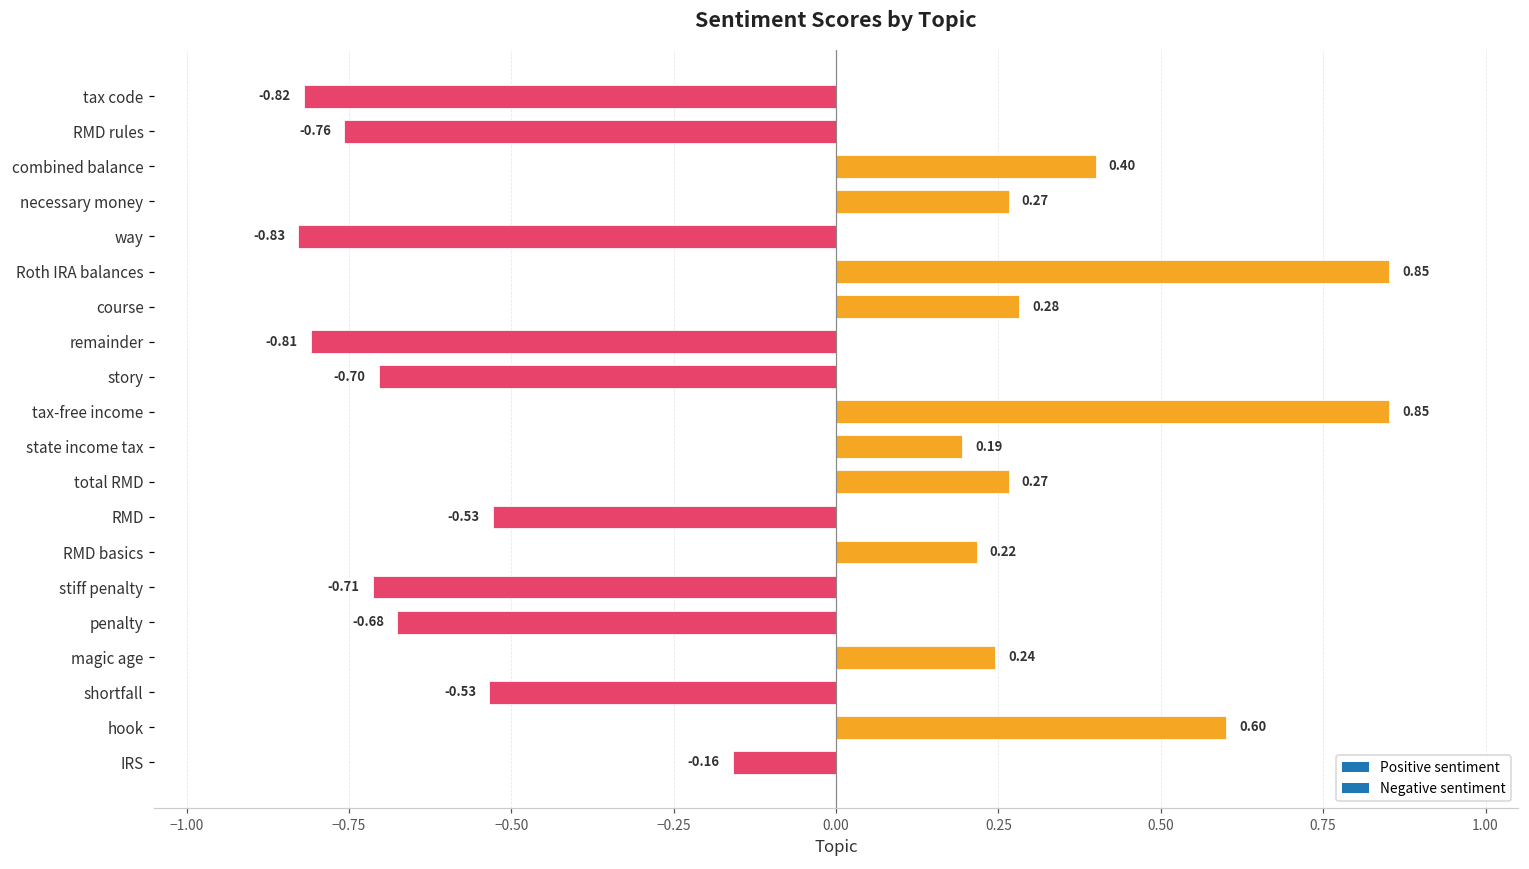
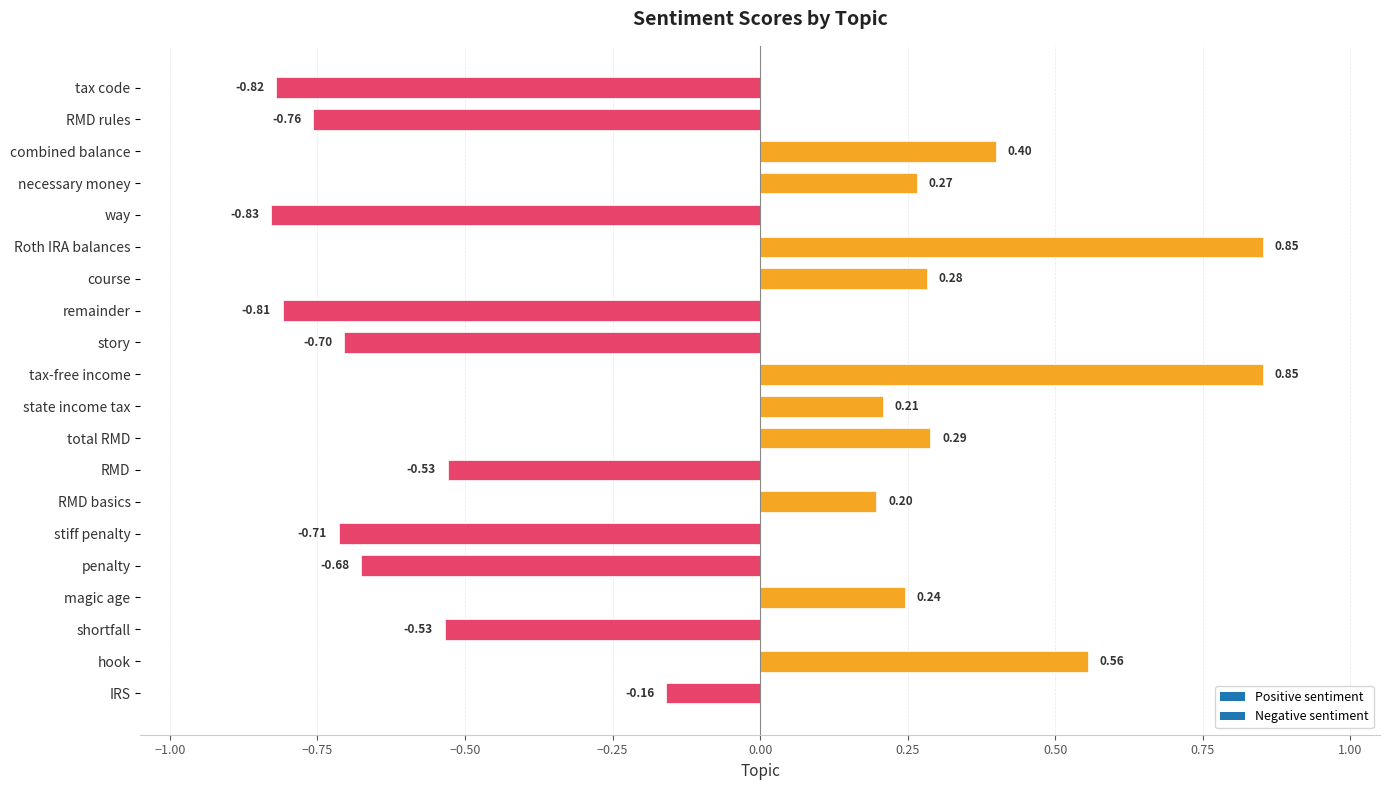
  {
    "tax code": -0.82,
    "RMD rules": -0.76,
    "combined balance": 0.40,
    "necessary money": 0.27,
    "way": -0.83,
    "Roth IRA balances": 0.85,
    "course": 0.28,
    "remainder": -0.81,
    "story": -0.70,
    "tax-free income": 0.85,
-   "state income tax": 0.19,
-   "total RMD": 0.27,
+   "state income tax": 0.21,
+   "total RMD": 0.29,
    "RMD": -0.53,
-   "RMD basics": 0.22,
+   "RMD basics": 0.20,
    "stiff penalty": -0.71,
    "penalty": -0.68,
    "magic age": 0.24,
    "shortfall": -0.53,
-   "hook": 0.60,
+   "hook": 0.56,
    "IRS": -0.16
  }
